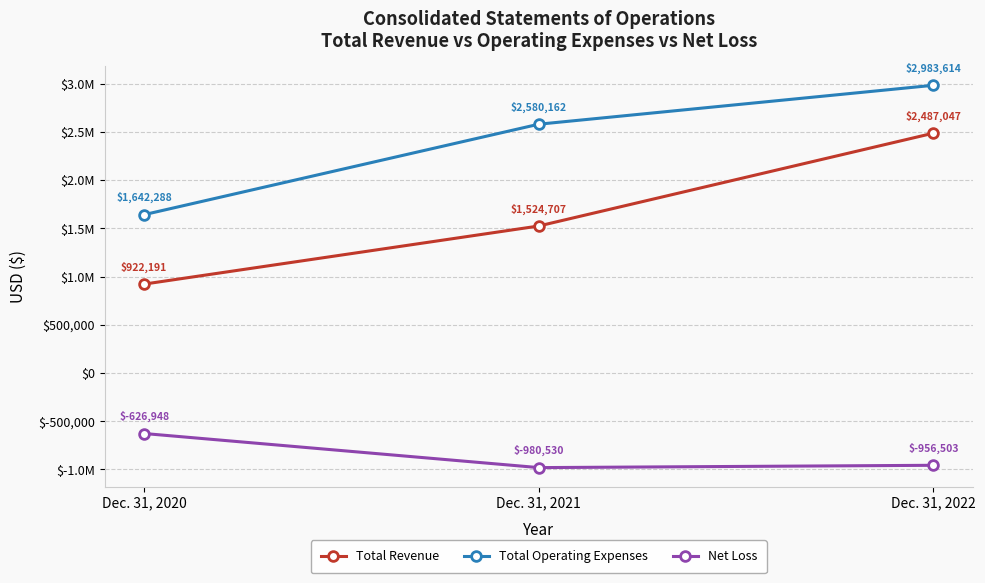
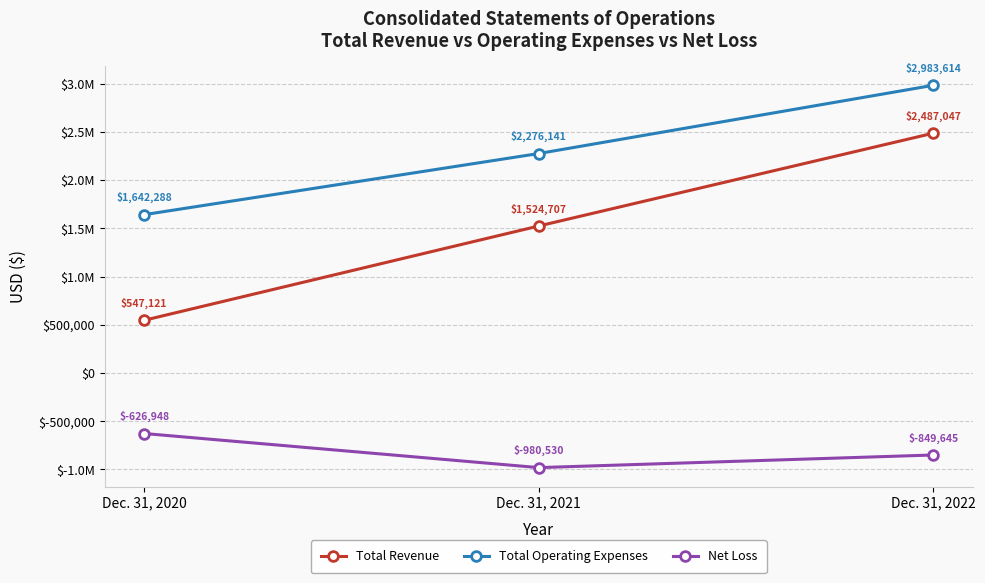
  {
    "Total Revenue": {
-     "Dec. 31, 2020": "$922,191",
+     "Dec. 31, 2020": "$547,121",
      "Dec. 31, 2021": "$1,524,707",
      "Dec. 31, 2022": "$2,487,047"
    },
    "Total Operating Expenses": {
      "Dec. 31, 2020": "$1,642,288",
-     "Dec. 31, 2021": "$2,580,162",
+     "Dec. 31, 2021": "$2,276,141",
      "Dec. 31, 2022": "$2,983,614"
    },
    "Net Loss": {
      "Dec. 31, 2020": "$-626,948",
      "Dec. 31, 2021": "$-980,530",
-     "Dec. 31, 2022": "$-956,503"
+     "Dec. 31, 2022": "$-849,645"
    }
  }
